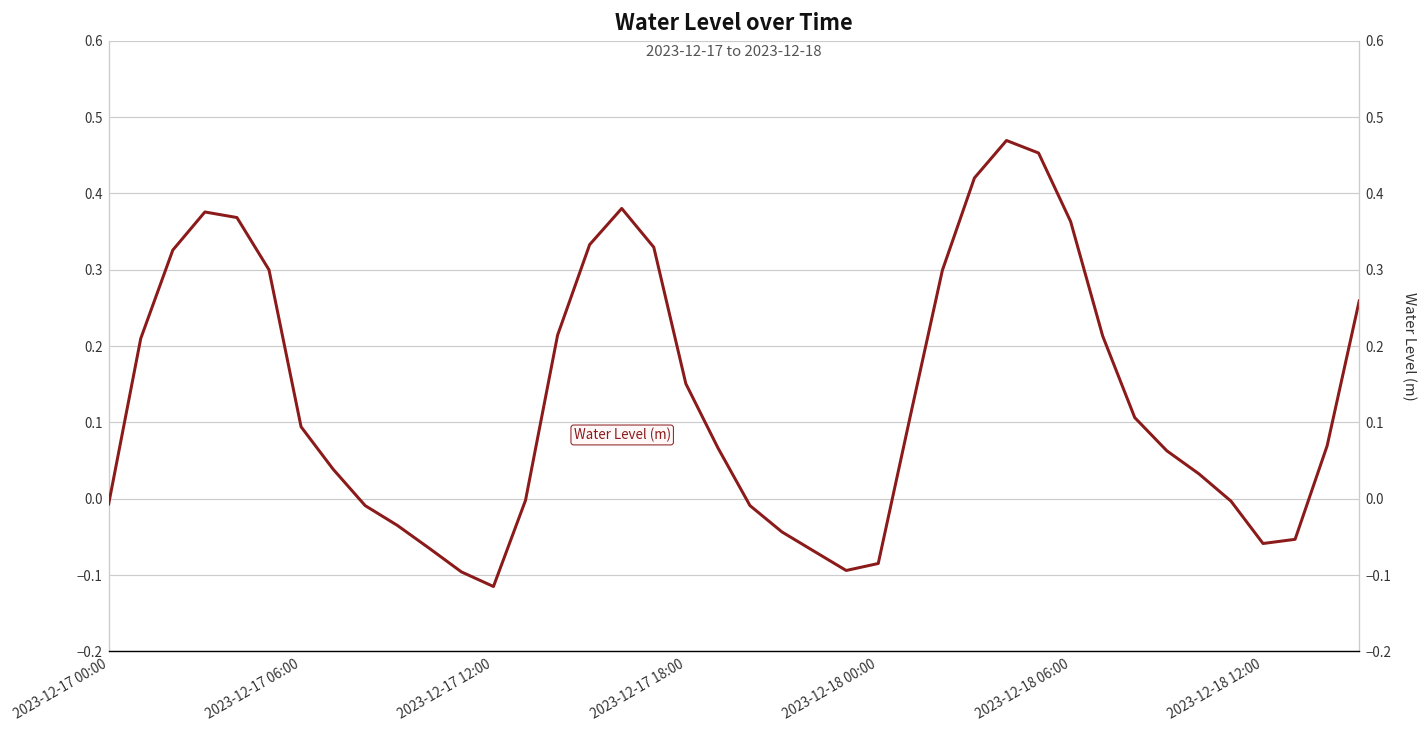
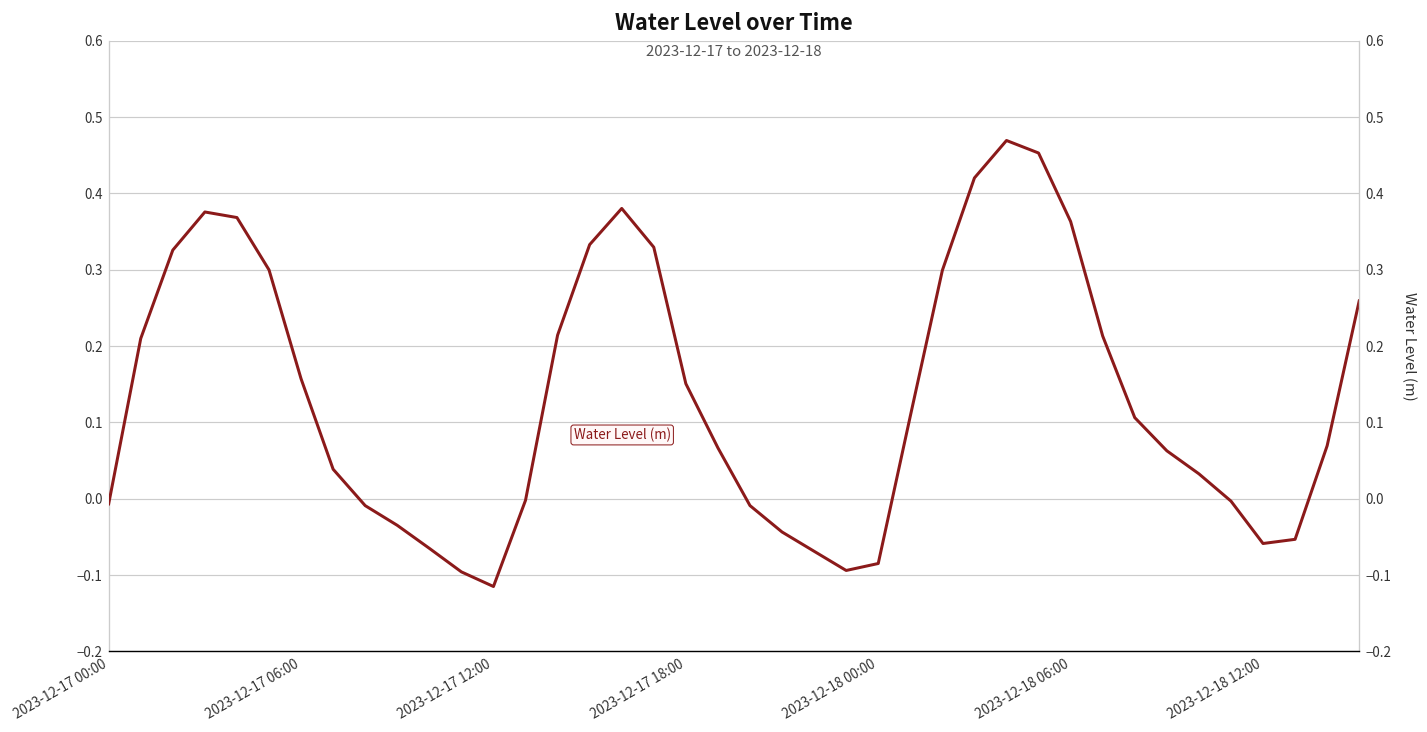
  {
    "2023-12-17 00:00": -0.01,
-   "2023-12-17 06:00": 0.09,
+   "2023-12-17 06:00": 0.16,
    "2023-12-17 12:00": -0.12,
    "2023-12-17 18:00": 0.15,
    "2023-12-18 00:00": -0.08,
    "2023-12-18 06:00": 0.36,
    "2023-12-18 12:00": -0.06
  }
